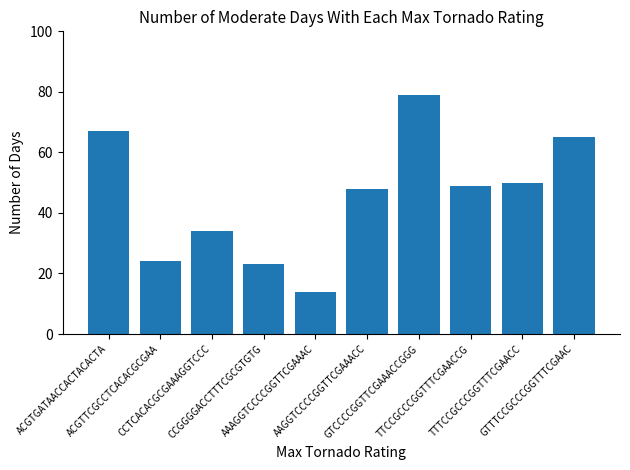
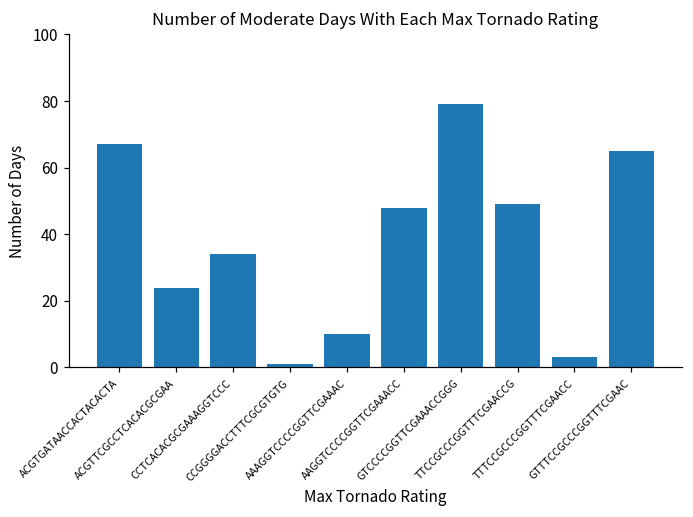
  {
    "ACGTGATAACCACTACACTA": 67,
    "ACGTTCGCCTCACACGCGAA": 24,
    "CCTCACACGCGAAAGGTCCC": 34,
-   "CCGGGGACCTTTCGCGTGTG": 23,
-   "AAAGGTCCCCGGTTCGAAAC": 14,
+   "CCGGGGACCTTTCGCGTGTG": 1,
+   "AAAGGTCCCCGGTTCGAAAC": 10,
    "AAGGTCCCCGGTTCGAAACC": 48,
    "GTCCCCGGTTCGAAACCGGG": 79,
    "TTCCGCCCGGTTTCGAACCG": 49,
-   "TTTCCGCCCGGTTTCGAACC": 50,
+   "TTTCCGCCCGGTTTCGAACC": 3,
    "GTTTCCGCCCGGTTTCGAAC": 65
  }
